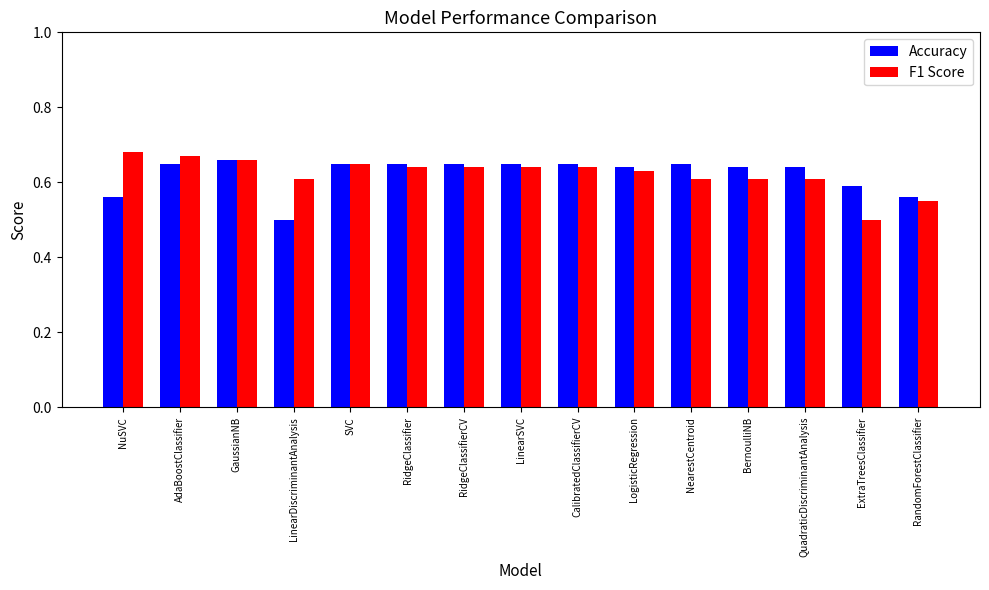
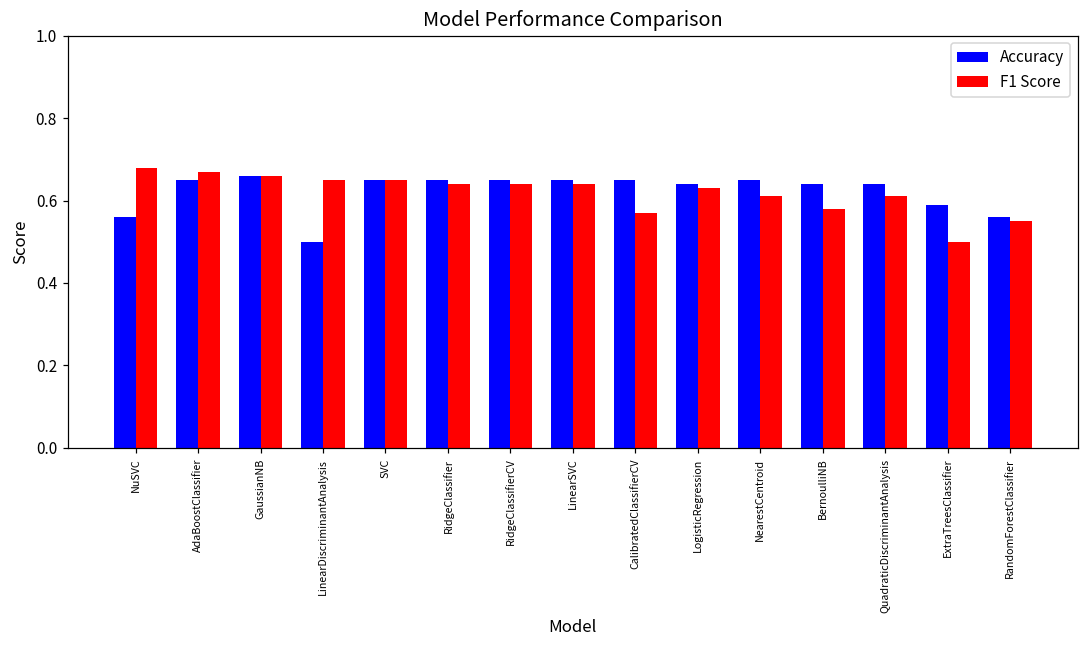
  {
    "Accuracy": {
      "NuSVC": 0.56,
      "AdaBoostClassifier": 0.65,
      "GaussianNB": 0.66,
      "LinearDiscriminantAnalysis": 0.50,
      "SVC": 0.65,
      "RidgeClassifier": 0.65,
      "RidgeClassifierCV": 0.65,
      "LinearSVC": 0.65,
      "CalibratedClassifierCV": 0.65,
      "LogisticRegression": 0.64,
      "NearestCentroid": 0.65,
      "BernoulliNB": 0.64,
      "QuadraticDiscriminantAnalysis": 0.64,
      "ExtraTreesClassifier": 0.59,
      "RandomForestClassifier": 0.56
    },
    "F1 Score": {
      "NuSVC": 0.68,
      "AdaBoostClassifier": 0.67,
      "GaussianNB": 0.66,
-     "LinearDiscriminantAnalysis": 0.61,
+     "LinearDiscriminantAnalysis": 0.65,
      "SVC": 0.65,
      "RidgeClassifier": 0.64,
      "RidgeClassifierCV": 0.64,
      "LinearSVC": 0.64,
-     "CalibratedClassifierCV": 0.64,
+     "CalibratedClassifierCV": 0.57,
      "LogisticRegression": 0.63,
      "NearestCentroid": 0.61,
-     "BernoulliNB": 0.61,
+     "BernoulliNB": 0.58,
      "QuadraticDiscriminantAnalysis": 0.61,
      "ExtraTreesClassifier": 0.50,
      "RandomForestClassifier": 0.55
    }
  }
